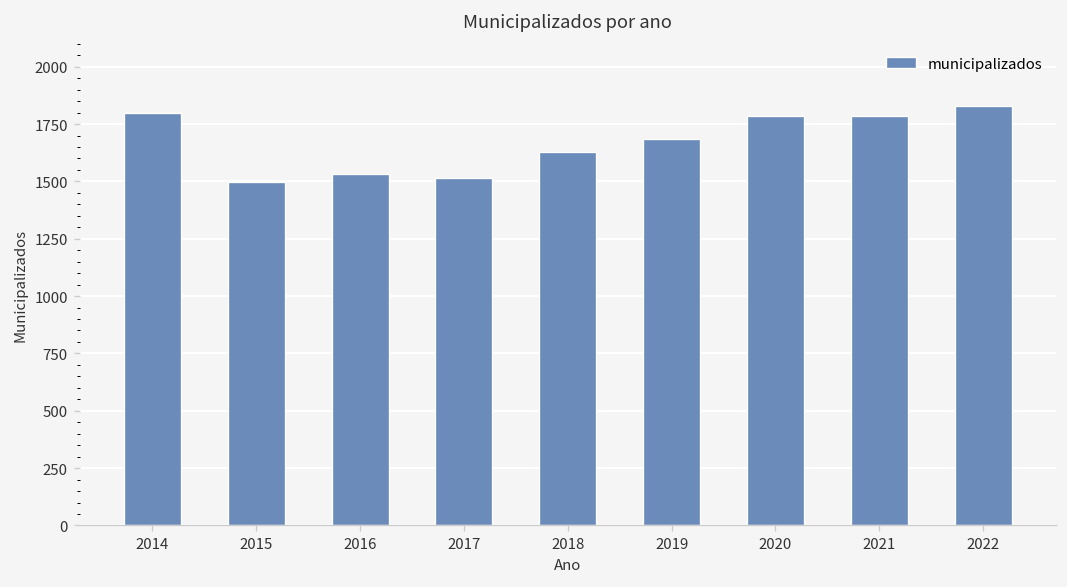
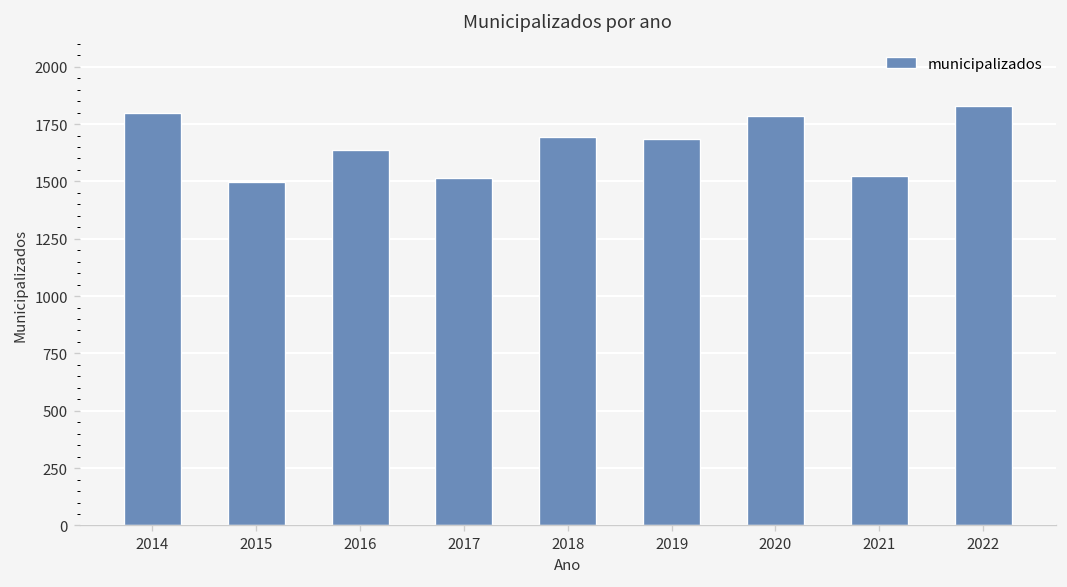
  {
    "2014": 1800,
    "2015": 1500,
-   "2016": 1530,
+   "2016": 1640,
    "2017": 1520,
-   "2018": 1630,
+   "2018": 1690,
    "2019": 1680,
    "2020": 1780,
-   "2021": 1780,
+   "2021": 1520,
    "2022": 1830
  }
